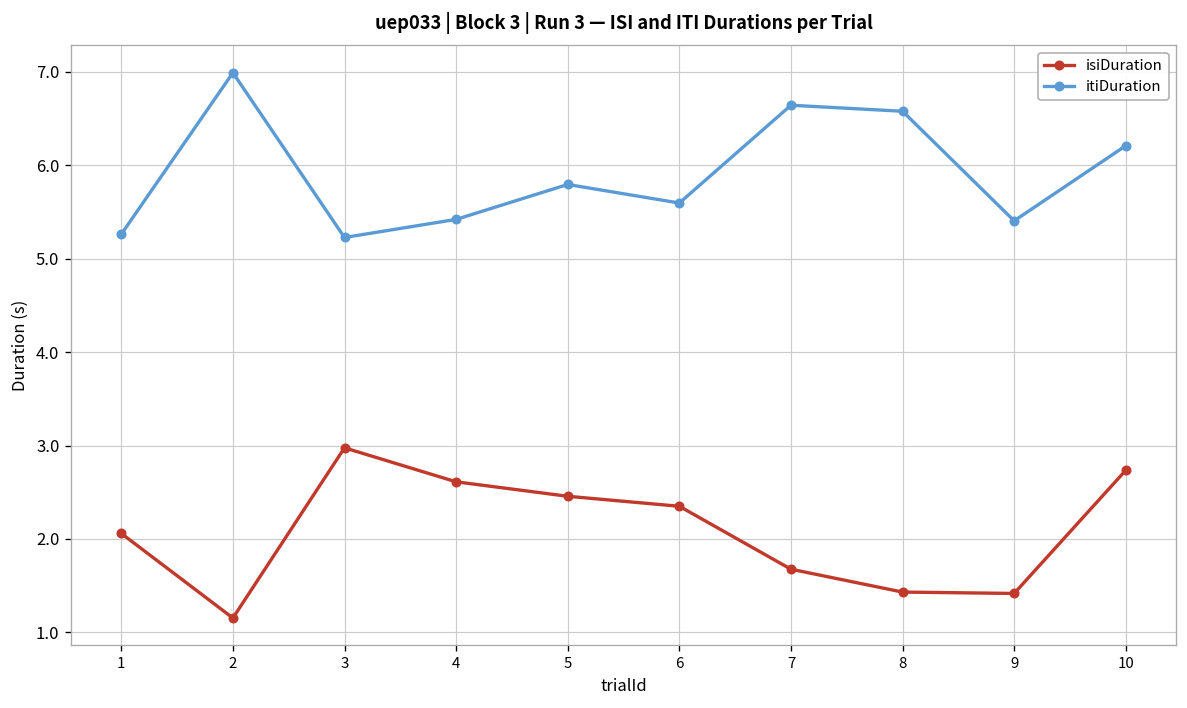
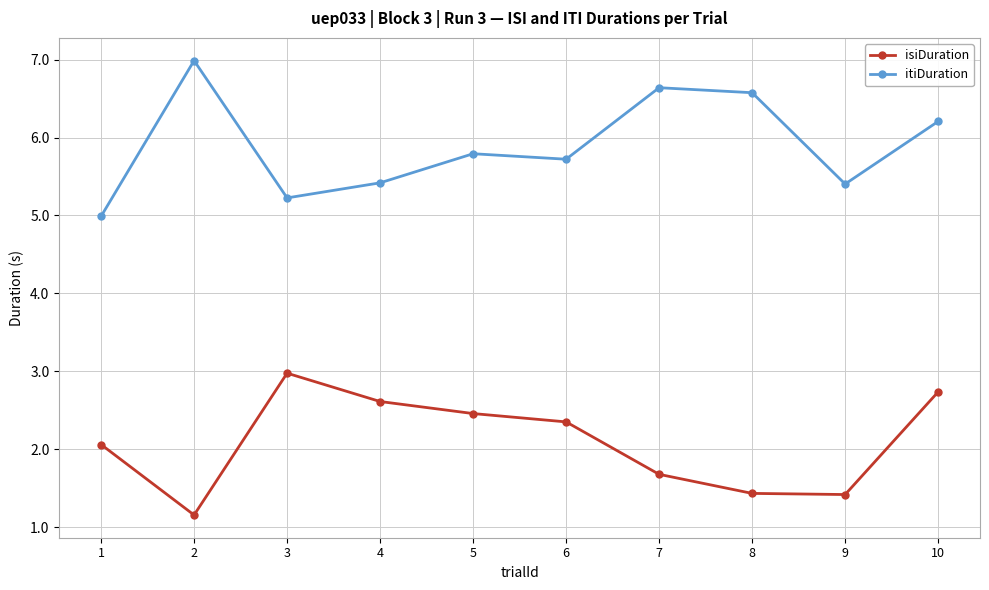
  {
    "isiDuration": {
      "1": 2.1,
      "2": 1.2,
      "3": 3.0,
      "4": 2.6,
      "5": 2.5,
      "6": 2.3,
      "7": 1.7,
      "8": 1.4,
      "9": 1.4,
      "10": 2.7
    },
    "itiDuration": {
-     "1": 5.3,
+     "1": 5.0,
      "2": 7.0,
      "3": 5.2,
      "4": 5.4,
      "5": 5.8,
-     "6": 5.6,
+     "6": 5.7,
      "7": 6.6,
      "8": 6.6,
      "9": 5.4,
      "10": 6.2
    }
  }
